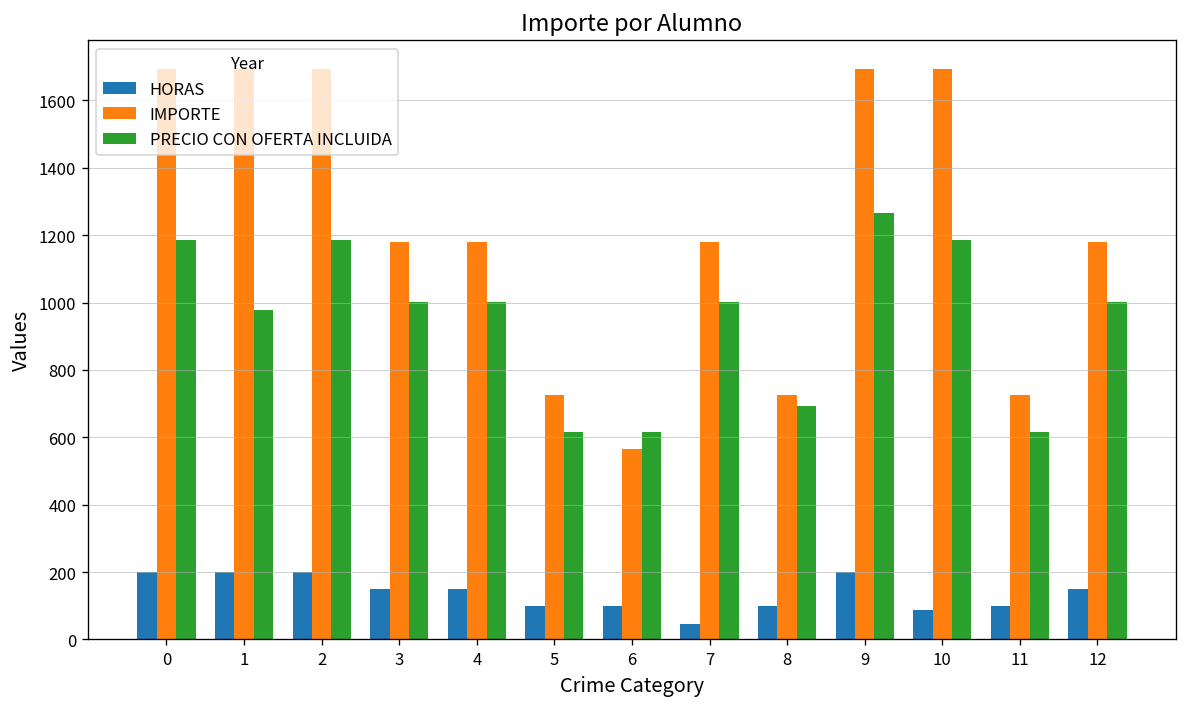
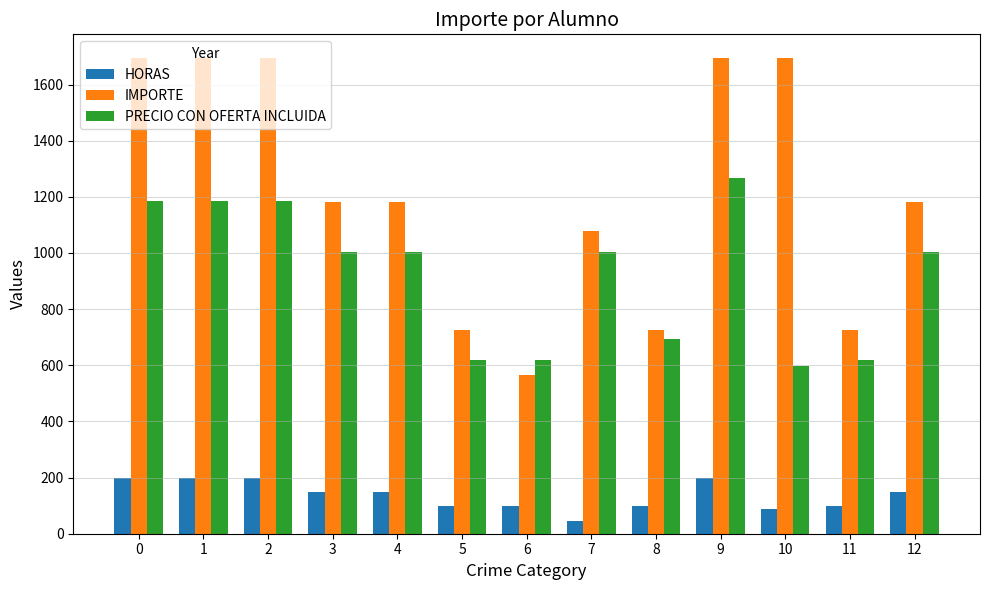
  {
    "HORAS": {
      "0": 200,
      "1": 200,
      "2": 200,
      "3": 150,
      "4": 150,
      "5": 100,
      "6": 100,
      "7": 50,
      "8": 100,
      "9": 200,
      "10": 90,
      "11": 100,
      "12": 150
    },
    "IMPORTE": {
      "3": 1180,
      "4": 1180,
      "5": 730,
      "6": 570,
-     "7": 1180,
+     "7": 1080,
      "8": 730,
      "9": 1690,
      "10": 1690,
      "11": 730,
      "12": 1180
    },
    "PRECIO CON OFERTA INCLUIDA": {
      "0": 1190,
-     "1": 980,
+     "1": 1190,
      "2": 1190,
      "3": 1000,
      "4": 1000,
      "5": 620,
      "6": 620,
      "7": 1000,
      "8": 690,
      "9": 1270,
-     "10": 1190,
+     "10": 600,
      "11": 620,
      "12": 1000
    }
  }
